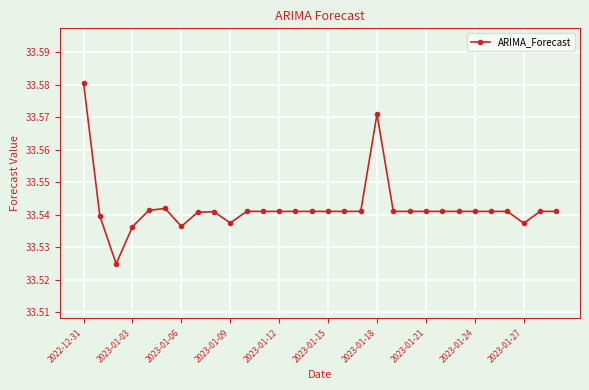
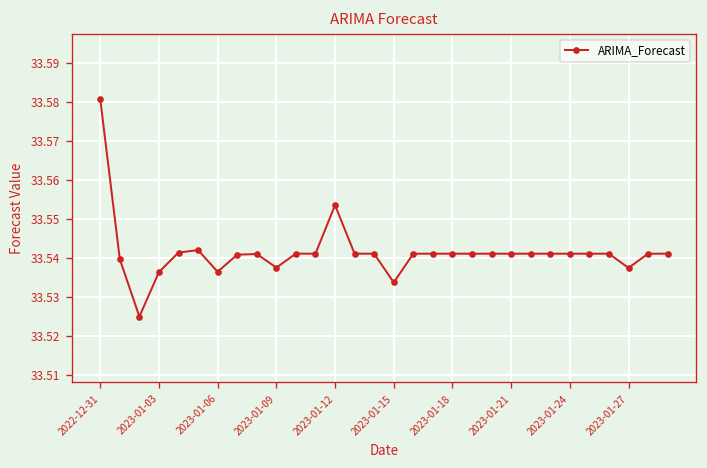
  {
    "2022-12-31": 33.581,
    "2023-01-03": 33.536,
    "2023-01-06": 33.536,
    "2023-01-09": 33.537,
-   "2023-01-12": 33.541,
-   "2023-01-15": 33.541,
-   "2023-01-18": 33.571,
+   "2023-01-12": 33.553,
+   "2023-01-15": 33.534,
+   "2023-01-18": 33.541,
    "2023-01-21": 33.541,
    "2023-01-24": 33.541,
    "2023-01-27": 33.537
  }
